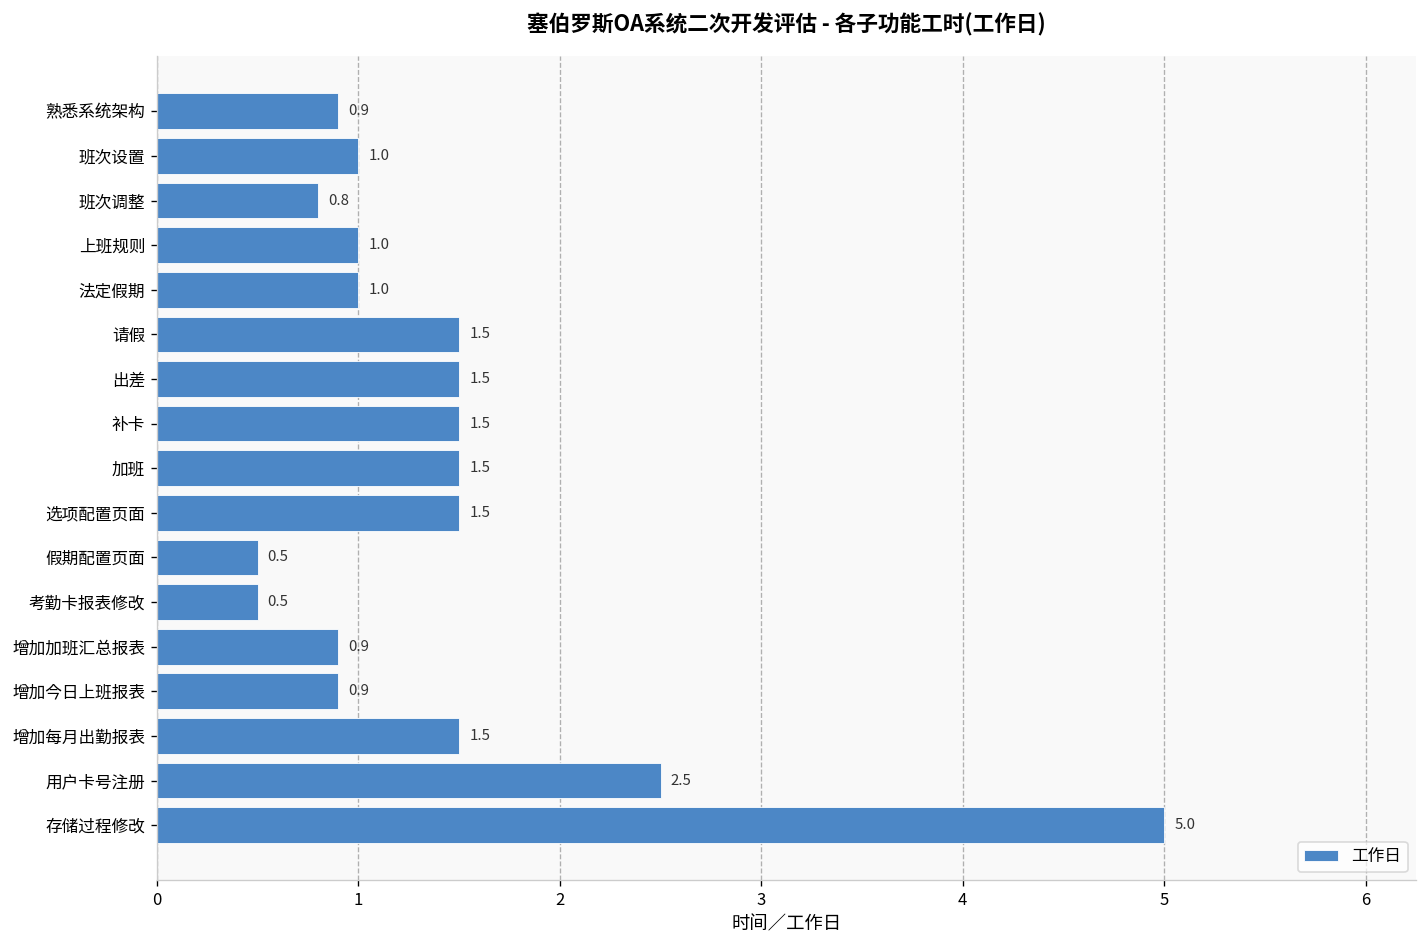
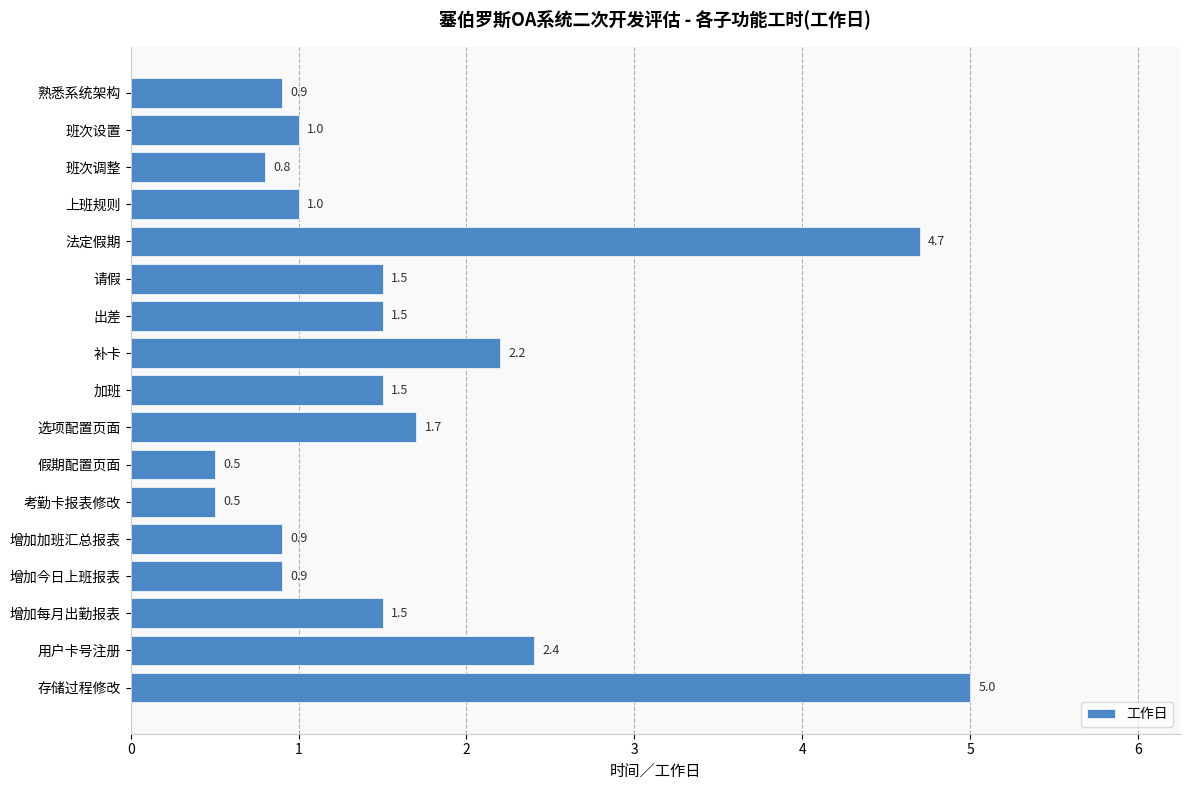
  {
    "熟悉系统架构": 0.9,
    "班次设置": 1.0,
    "班次调整": 0.8,
    "上班规则": 1.0,
-   "法定假期": 1.0,
+   "法定假期": 4.7,
    "请假": 1.5,
    "出差": 1.5,
-   "补卡": 1.5,
+   "补卡": 2.2,
    "加班": 1.5,
-   "选项配置页面": 1.5,
+   "选项配置页面": 1.7,
    "假期配置页面": 0.5,
    "考勤卡报表修改": 0.5,
    "增加加班汇总报表": 0.9,
    "增加今日上班报表": 0.9,
    "增加每月出勤报表": 1.5,
-   "用户卡号注册": 2.5,
+   "用户卡号注册": 2.4,
    "存储过程修改": 5.0
  }
